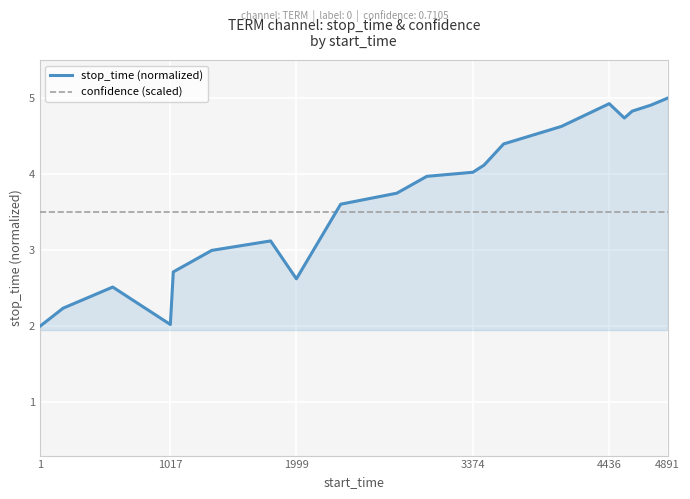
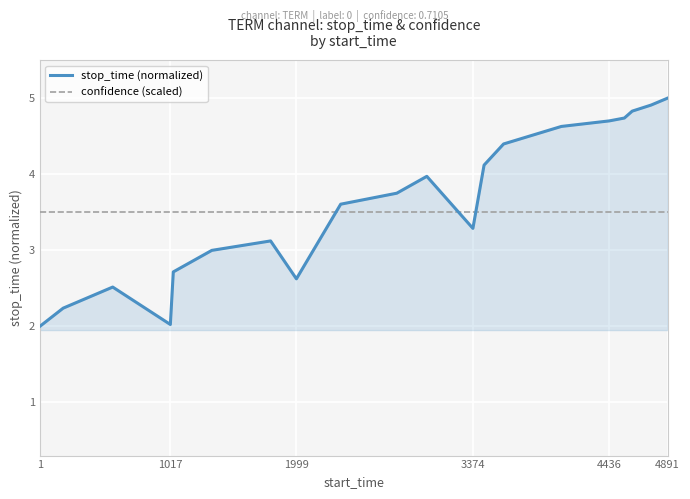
  {
    "stop_time (normalized)": {
      "1": 2.0,
      "1017": 2.0,
      "1999": 2.6,
-     "3374": 4.0,
-     "4436": 4.9,
+     "3374": 3.3,
+     "4436": 4.7,
      "4891": 5.0
    },
    "confidence (scaled)": {
      "1": 3.5,
      "1017": 3.5,
      "1999": 3.5,
      "3374": 3.5,
      "4436": 3.5,
      "4891": 3.5
    }
  }
